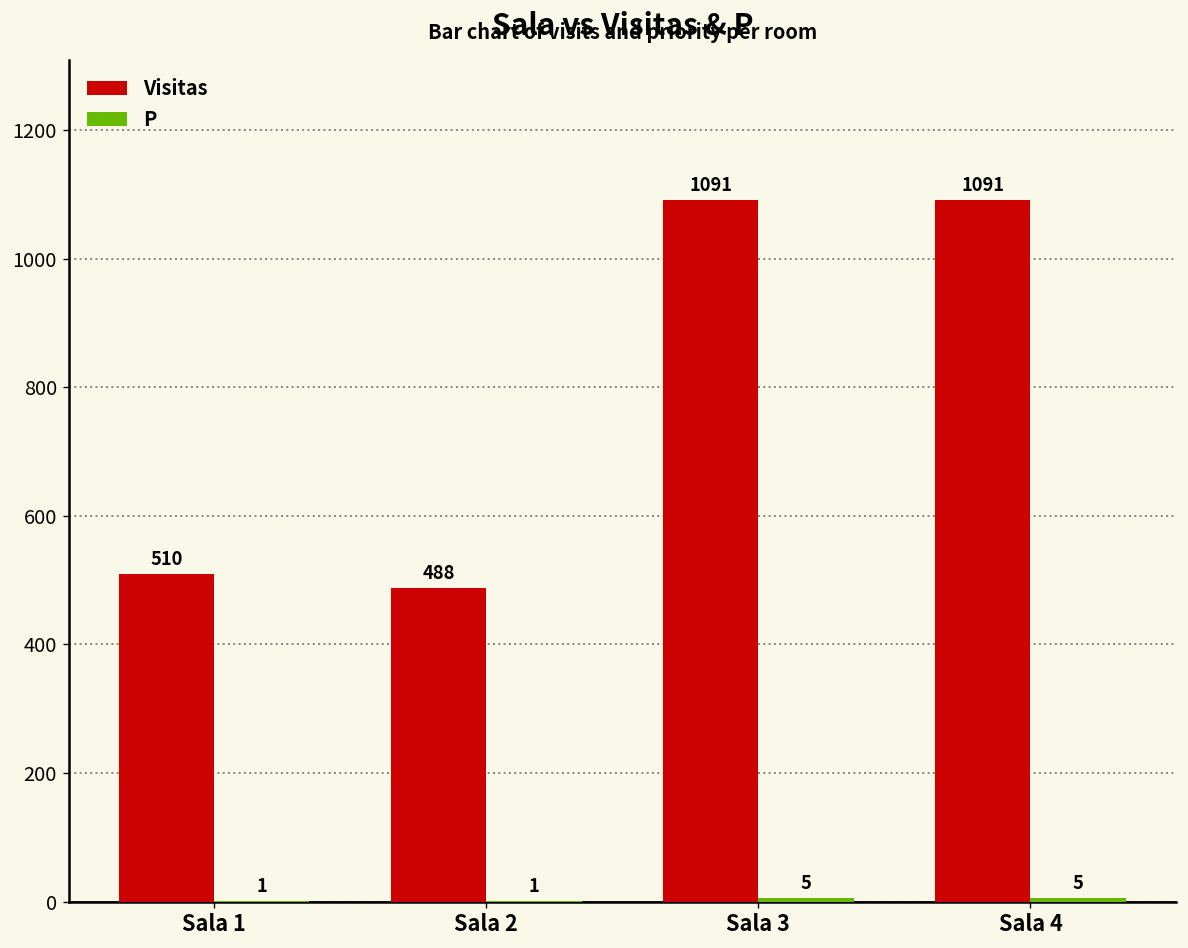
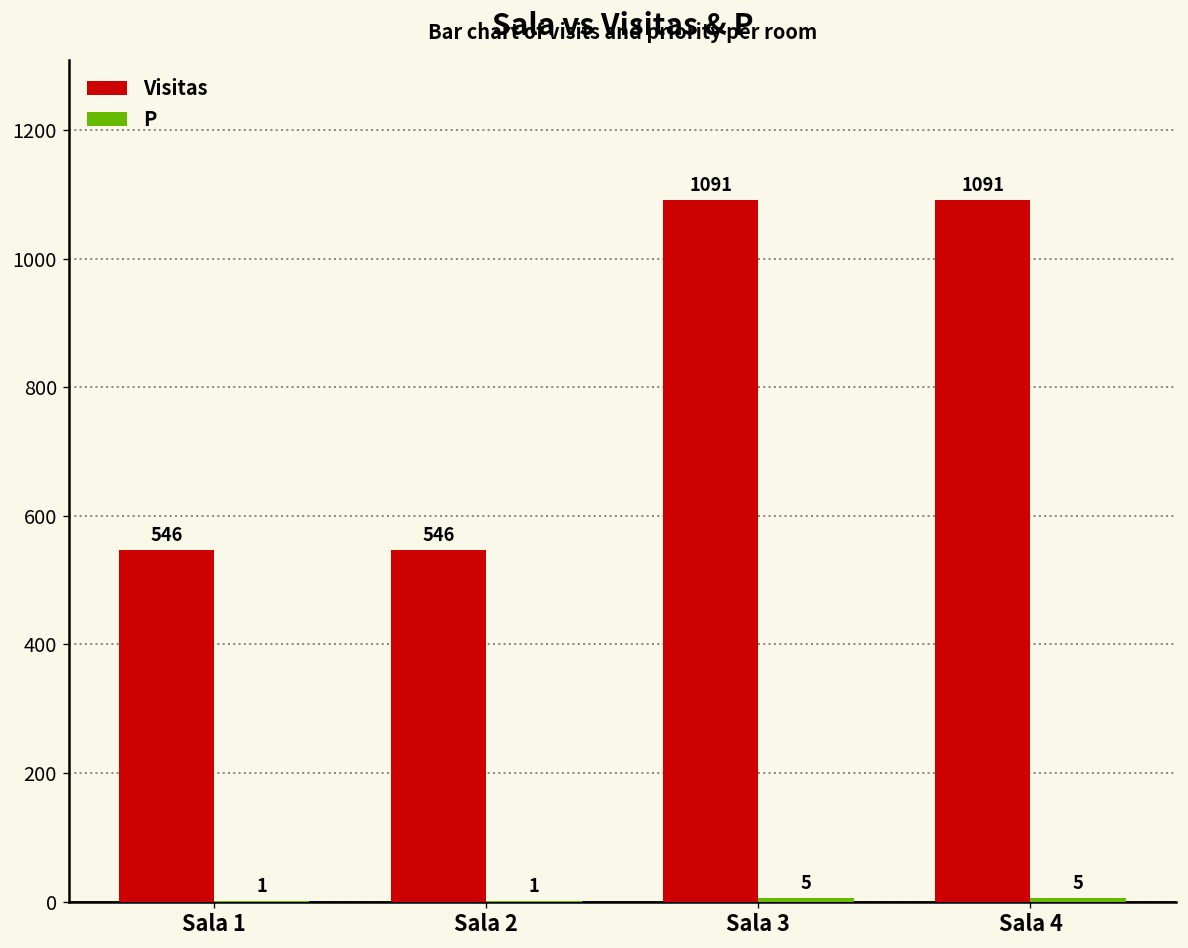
  {
    "Visitas": {
-     "Sala 1": 510,
-     "Sala 2": 488,
+     "Sala 1": 546,
+     "Sala 2": 546,
      "Sala 3": 1091,
      "Sala 4": 1091
    },
    "P": {
      "Sala 1": 1,
      "Sala 2": 1,
      "Sala 3": 5,
      "Sala 4": 5
    }
  }
